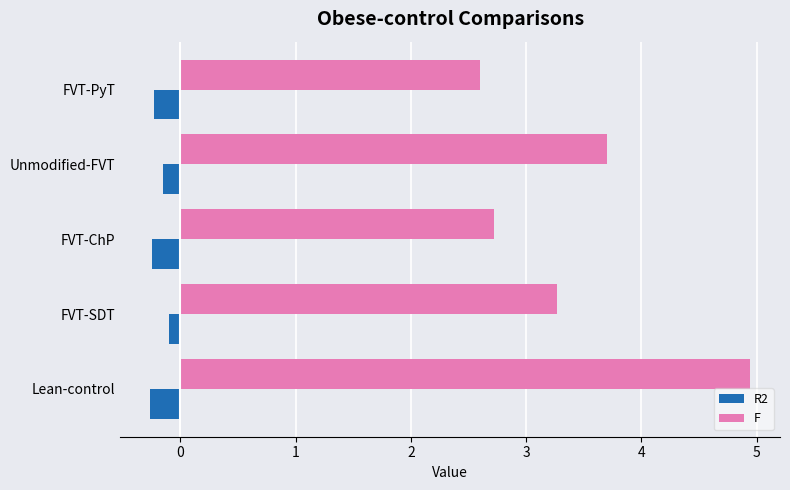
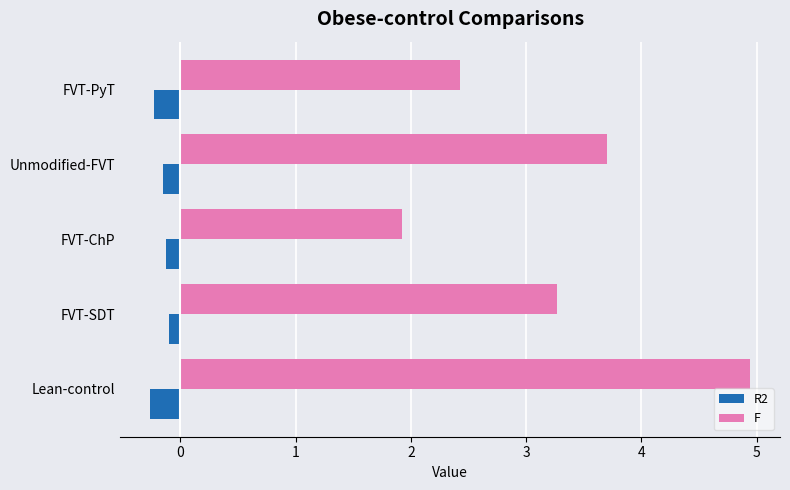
  {
    "R2": {
      "FVT-PyT": -0.23,
      "Unmodified-FVT": -0.15,
-     "FVT-ChP": -0.25,
+     "FVT-ChP": -0.12,
      "FVT-SDT": -0.10,
      "Lean-control": -0.26
    },
    "F": {
-     "FVT-PyT": 2.60,
+     "FVT-PyT": 2.43,
      "Unmodified-FVT": 3.71,
-     "FVT-ChP": 2.72,
+     "FVT-ChP": 1.93,
      "FVT-SDT": 3.27,
      "Lean-control": 4.94
    }
  }
